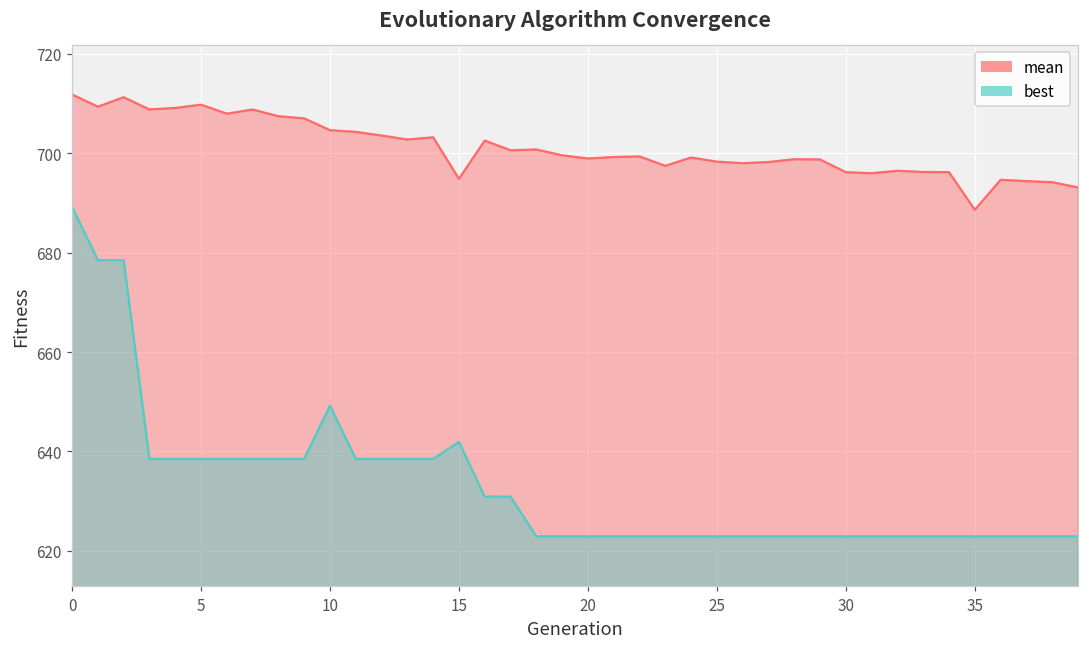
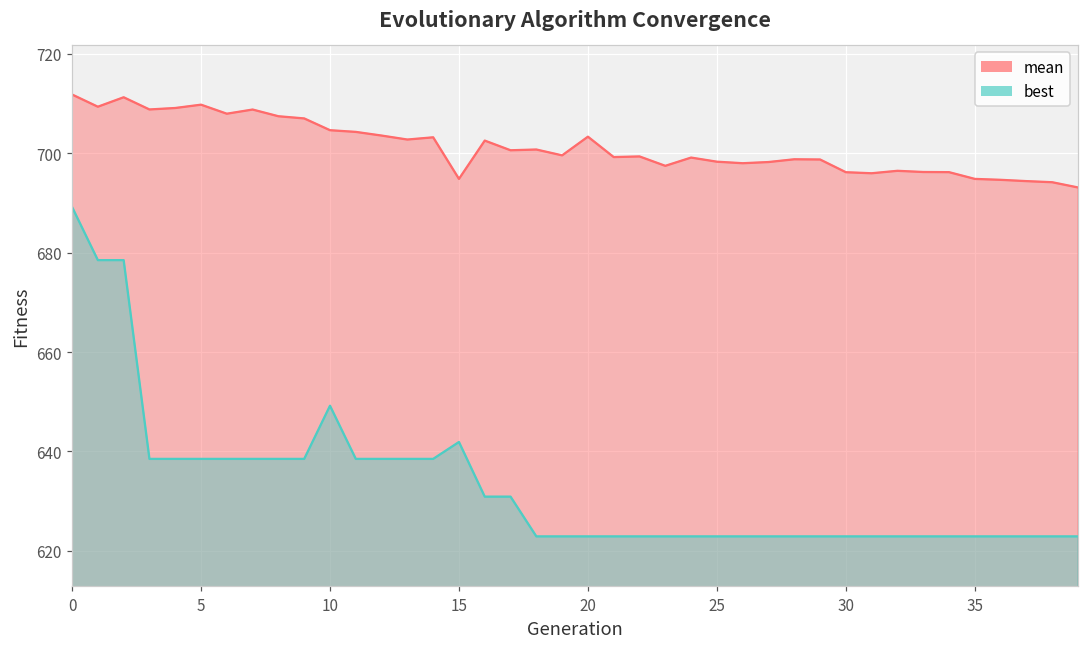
  {
    "mean": {
      "0": 712,
      "5": 710,
      "10": 705,
      "15": 695,
-     "20": 699,
+     "20": 703,
      "25": 698,
      "30": 696,
-     "35": 689
+     "35": 695
    },
    "best": {
      "0": 689,
      "5": 639,
      "10": 649,
      "15": 642,
      "20": 623,
      "25": 623,
      "30": 623,
      "35": 623
    }
  }
